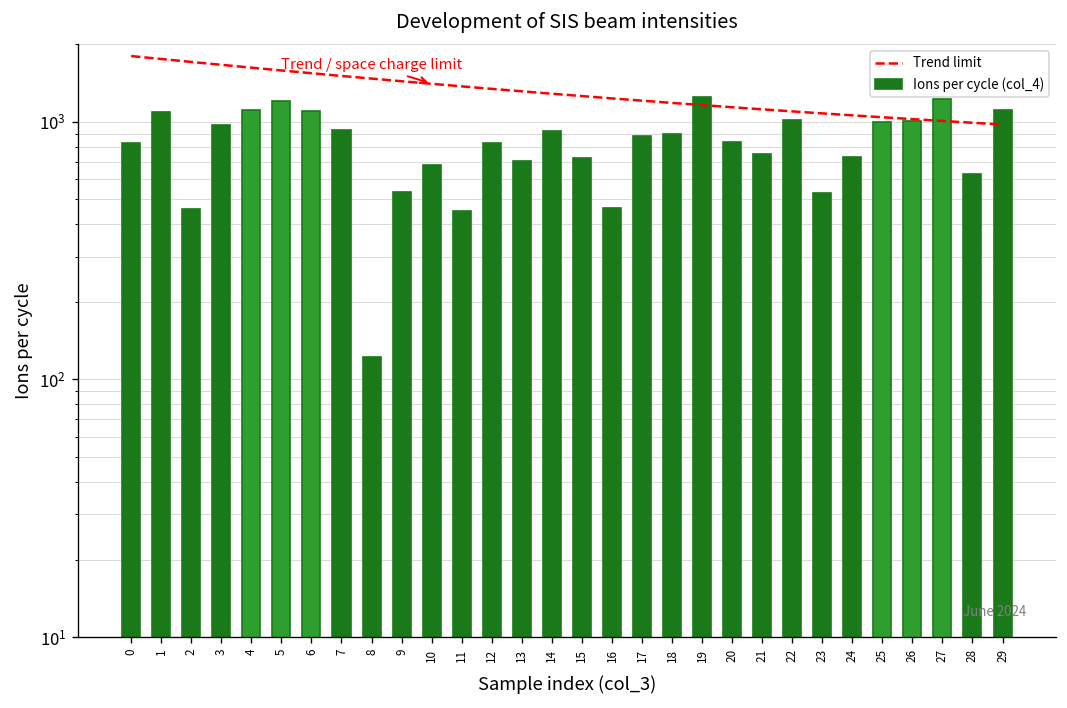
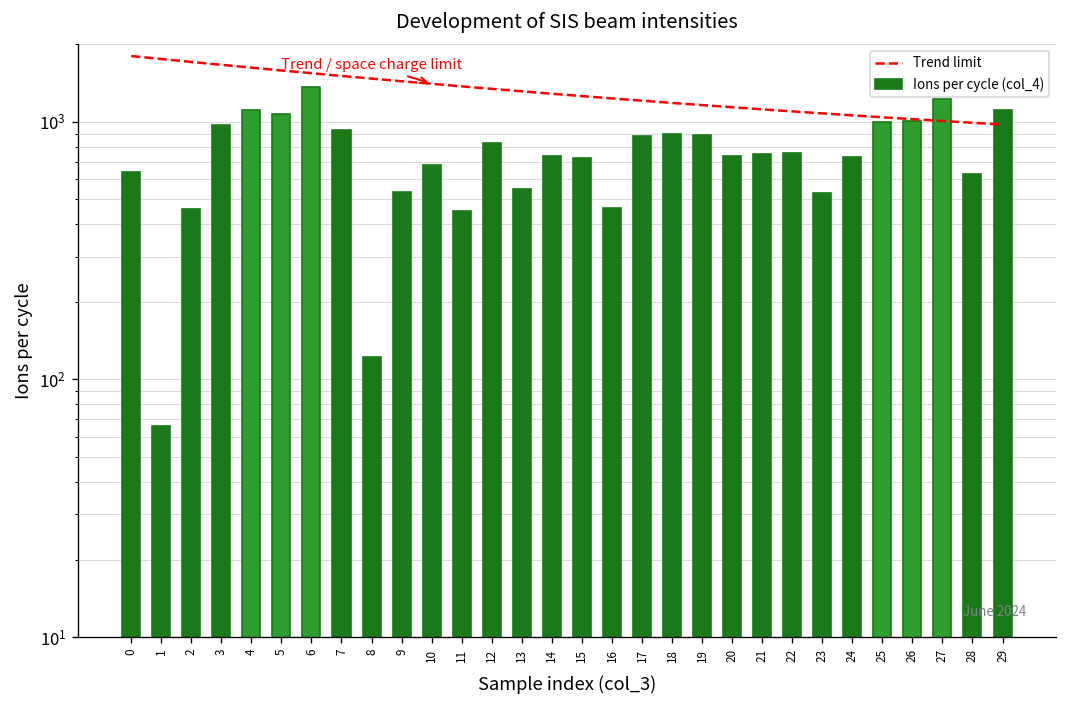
  {
    "Ions per cycle (col_4)": {
-     "0": 830,
-     "1": 1100,
+     "0": 640,
+     "1": 66,
      "2": 460,
      "3": 1000,
      "4": 1100,
-     "5": 1200,
-     "6": 1100,
+     "5": 1100,
+     "6": 1400,
      "7": 930,
      "8": 120,
      "9": 530,
      "10": 680,
      "11": 450,
      "12": 830,
-     "13": 710,
-     "14": 920,
+     "13": 550,
+     "14": 740,
      "15": 730,
      "16": 470,
      "17": 880,
      "18": 900,
-     "19": 1300,
-     "20": 840,
+     "19": 890,
+     "20": 740,
      "21": 750,
-     "22": 1000,
+     "22": 750,
      "23": 530,
      "24": 730,
      "25": 1000,
      "26": 1000,
      "27": 1200,
      "28": 630
    },
    "Trend limit": {
      "0": 1800,
      "29": 1000
    }
  }
